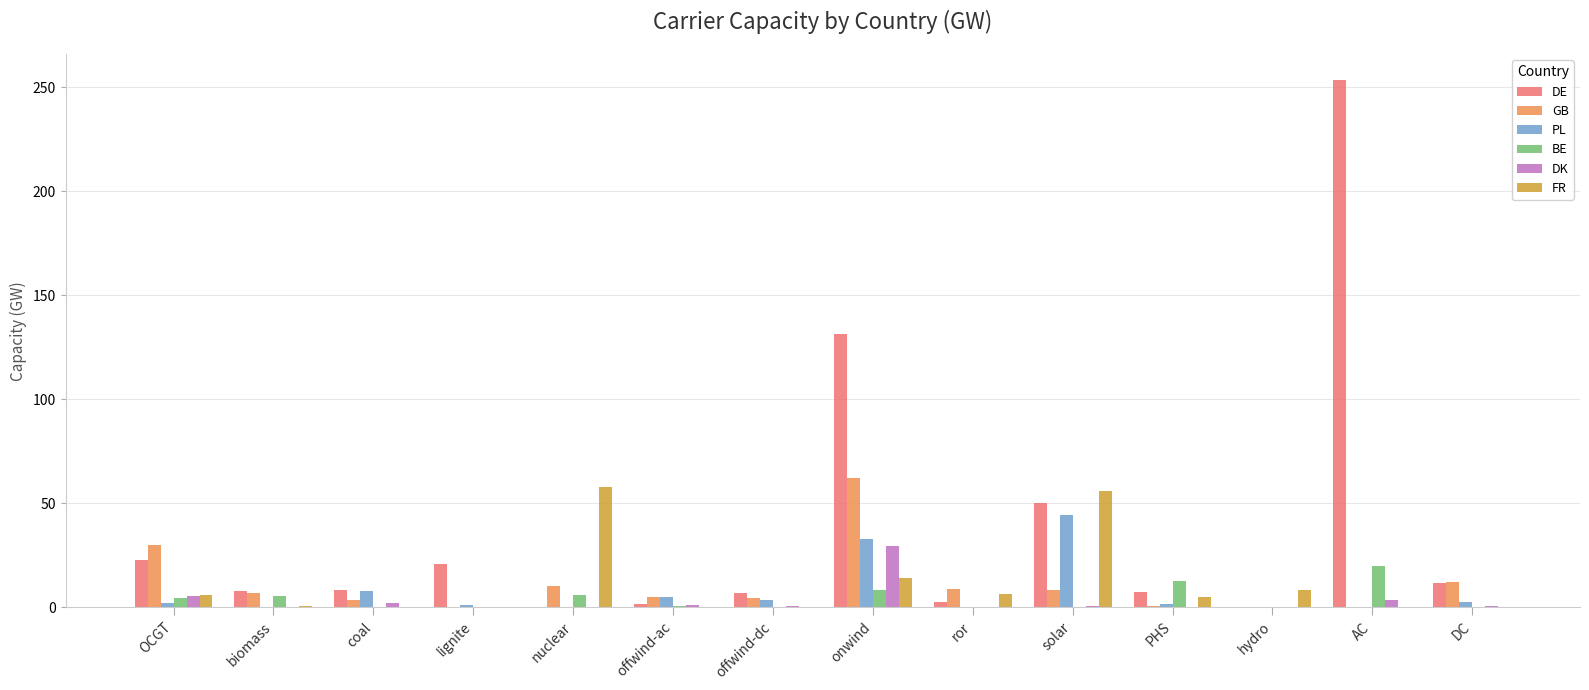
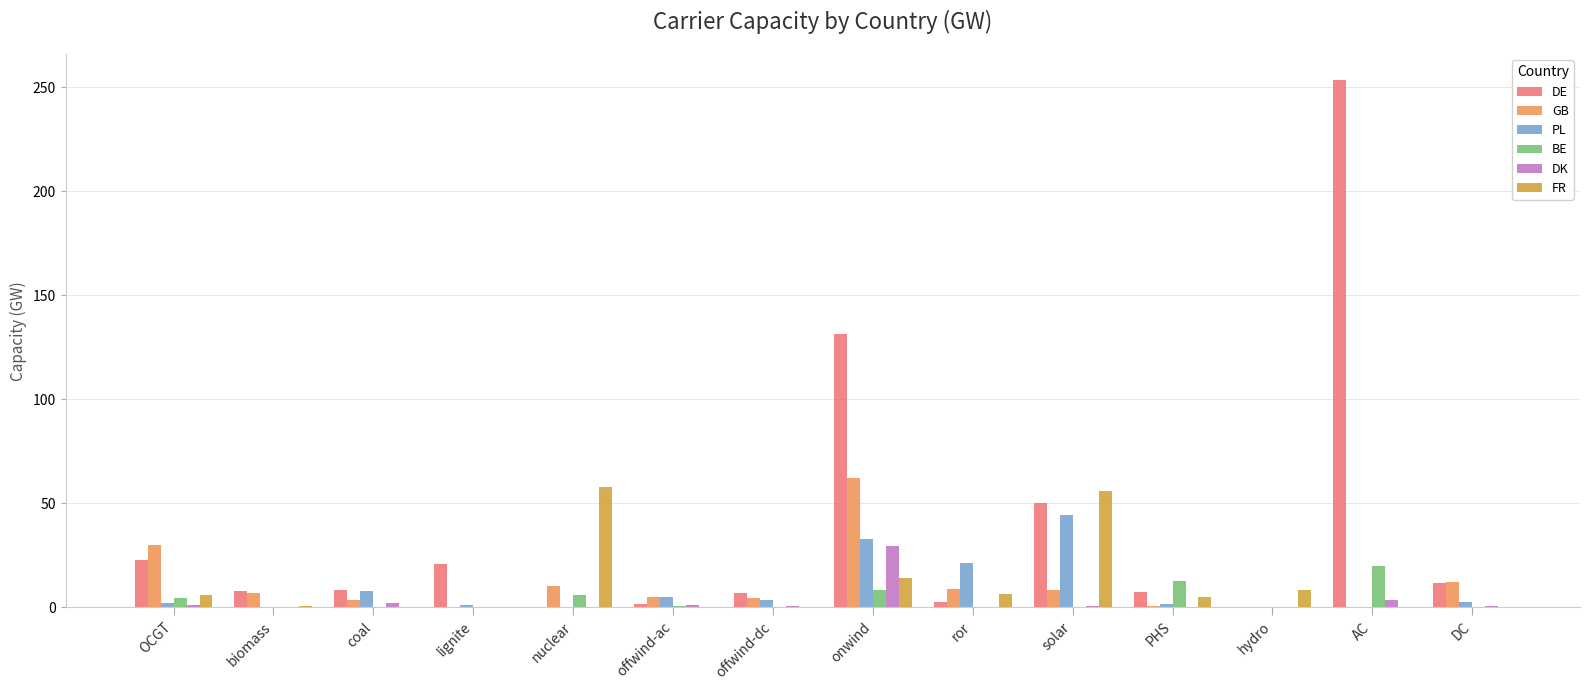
  {
    "PL": {
      "OCGT": 2,
      "biomass": 0,
      "coal": 8,
      "nuclear": 0,
      "offwind-ac": 5,
      "offwind-dc": 4,
      "onwind": 33,
-     "ror": 0,
+     "ror": 22,
      "solar": 45,
      "PHS": 2,
      "AC": 0,
      "DC": 3
    },
    "BE": {
      "OCGT": 5,
-     "biomass": 5,
+     "biomass": 0,
      "coal": 0,
      "lignite": 0,
      "nuclear": 6,
      "onwind": 8,
      "solar": 0,
      "PHS": 13,
      "AC": 20,
      "DC": 0
    },
    "DK": {
-     "OCGT": 5,
+     "OCGT": 1,
      "coal": 2,
      "lignite": 0,
      "nuclear": 0,
      "onwind": 29,
      "ror": 0,
      "PHS": 0,
      "hydro": 0,
      "AC": 3
    }
  }
